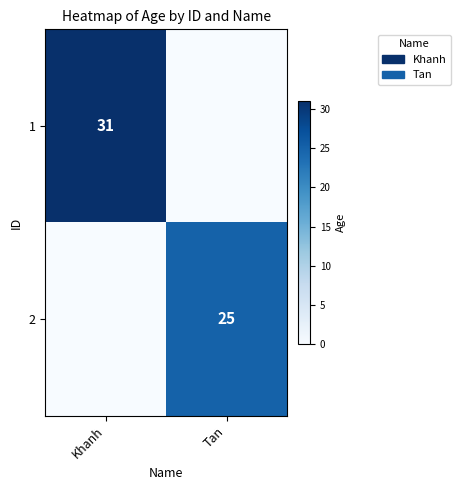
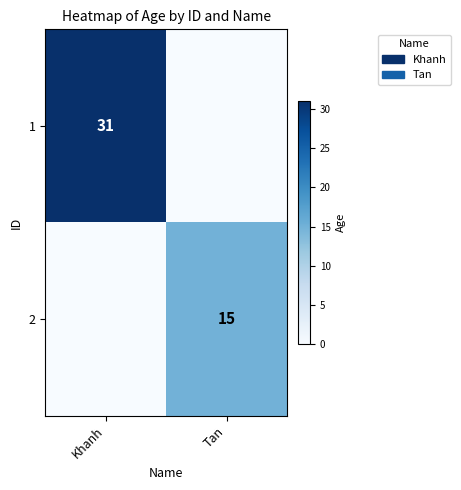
  {
    "1": {
      "Khanh": 31
    },
    "2": {
-     "Tan": 25
+     "Tan": 15
    }
  }
